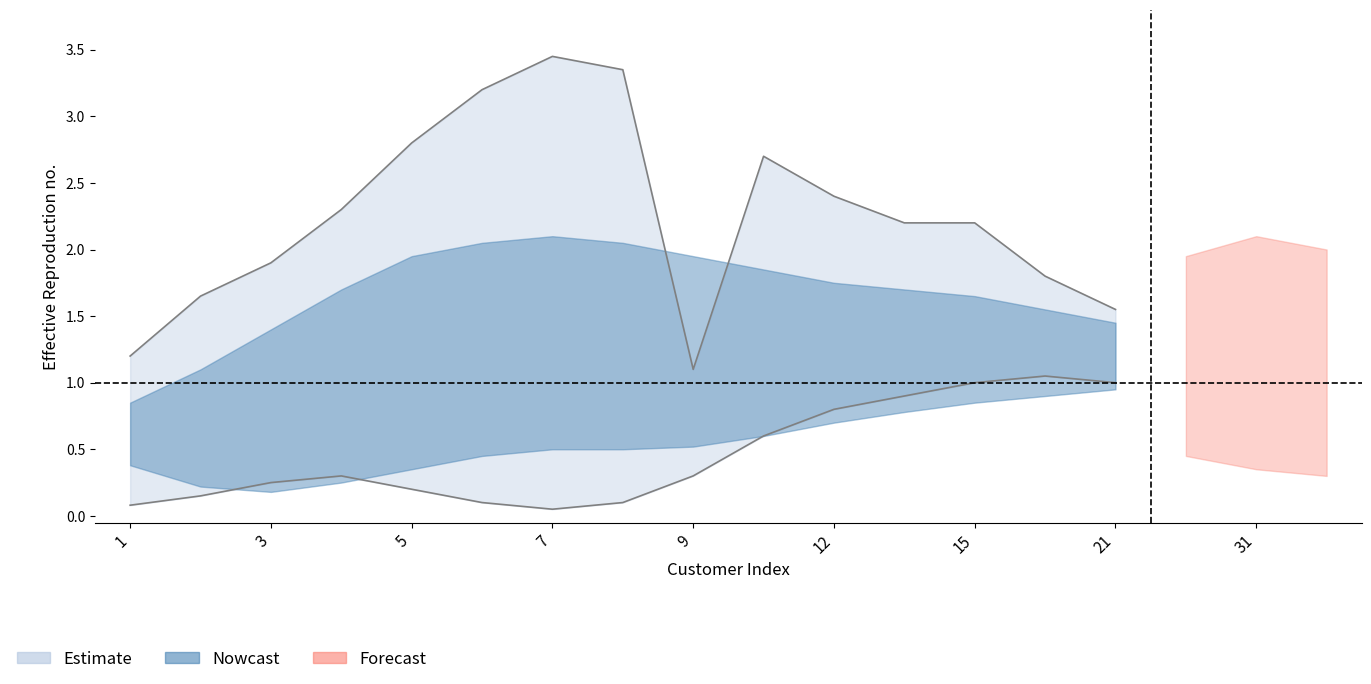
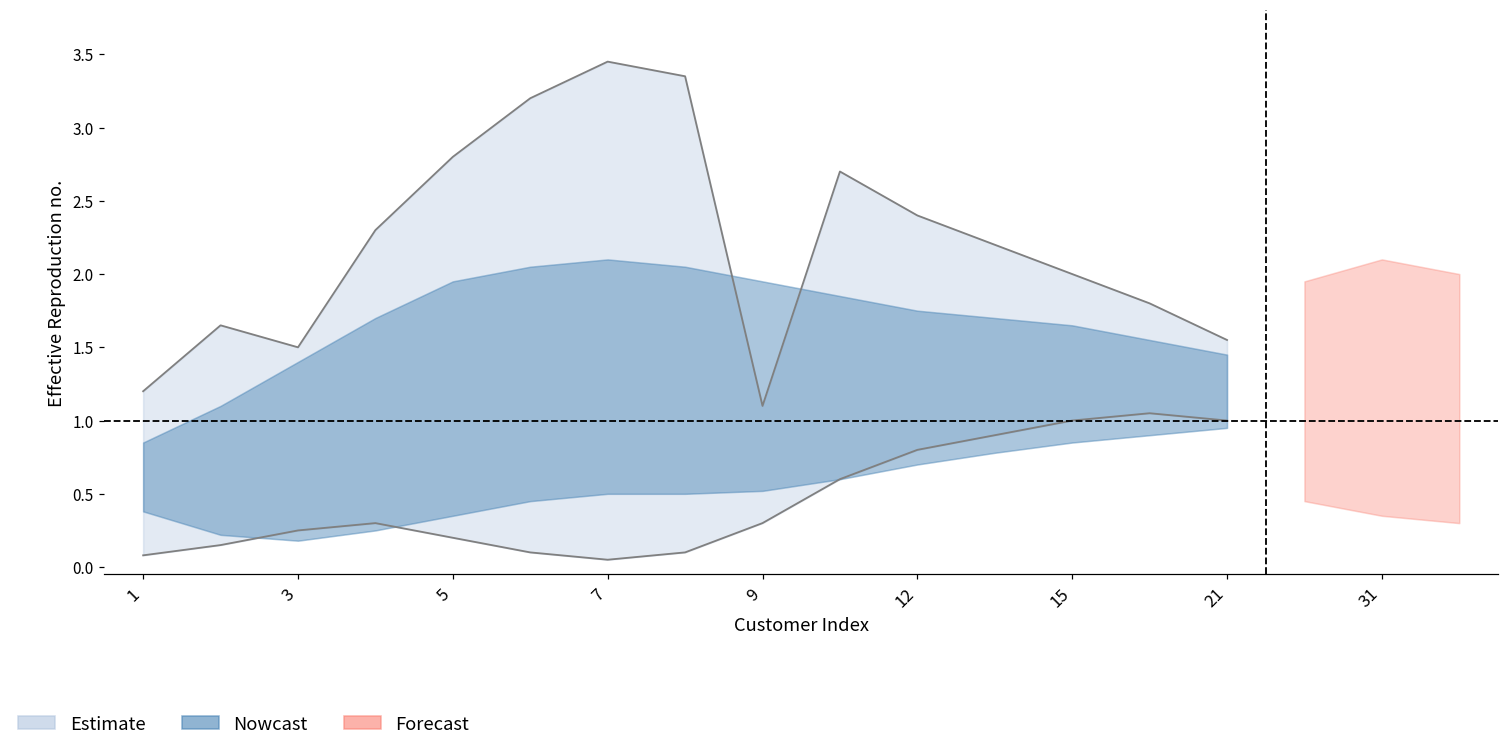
  {
    "Estimate": {
      "1": 1.2,
-     "3": 1.9,
+     "3": 1.5,
      "5": 2.8,
      "7": 3.45,
      "9": 1.1,
      "12": 2.4,
-     "15": 2.2,
+     "15": 2.0,
      "21": 1.55
    }
  }
